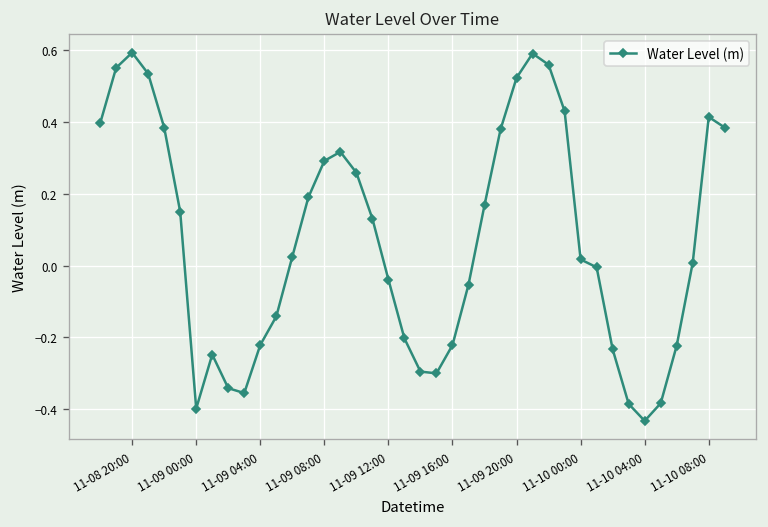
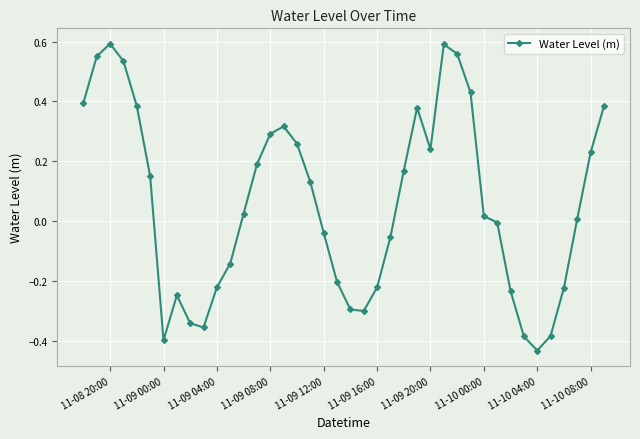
  {
    "11-08 20:00": 0.59,
    "11-09 00:00": -0.40,
    "11-09 04:00": -0.22,
    "11-09 08:00": 0.29,
    "11-09 12:00": -0.04,
    "11-09 16:00": -0.22,
-   "11-09 20:00": 0.52,
+   "11-09 20:00": 0.24,
    "11-10 00:00": 0.02,
    "11-10 04:00": -0.43,
-   "11-10 08:00": 0.41
+   "11-10 08:00": 0.23
  }
